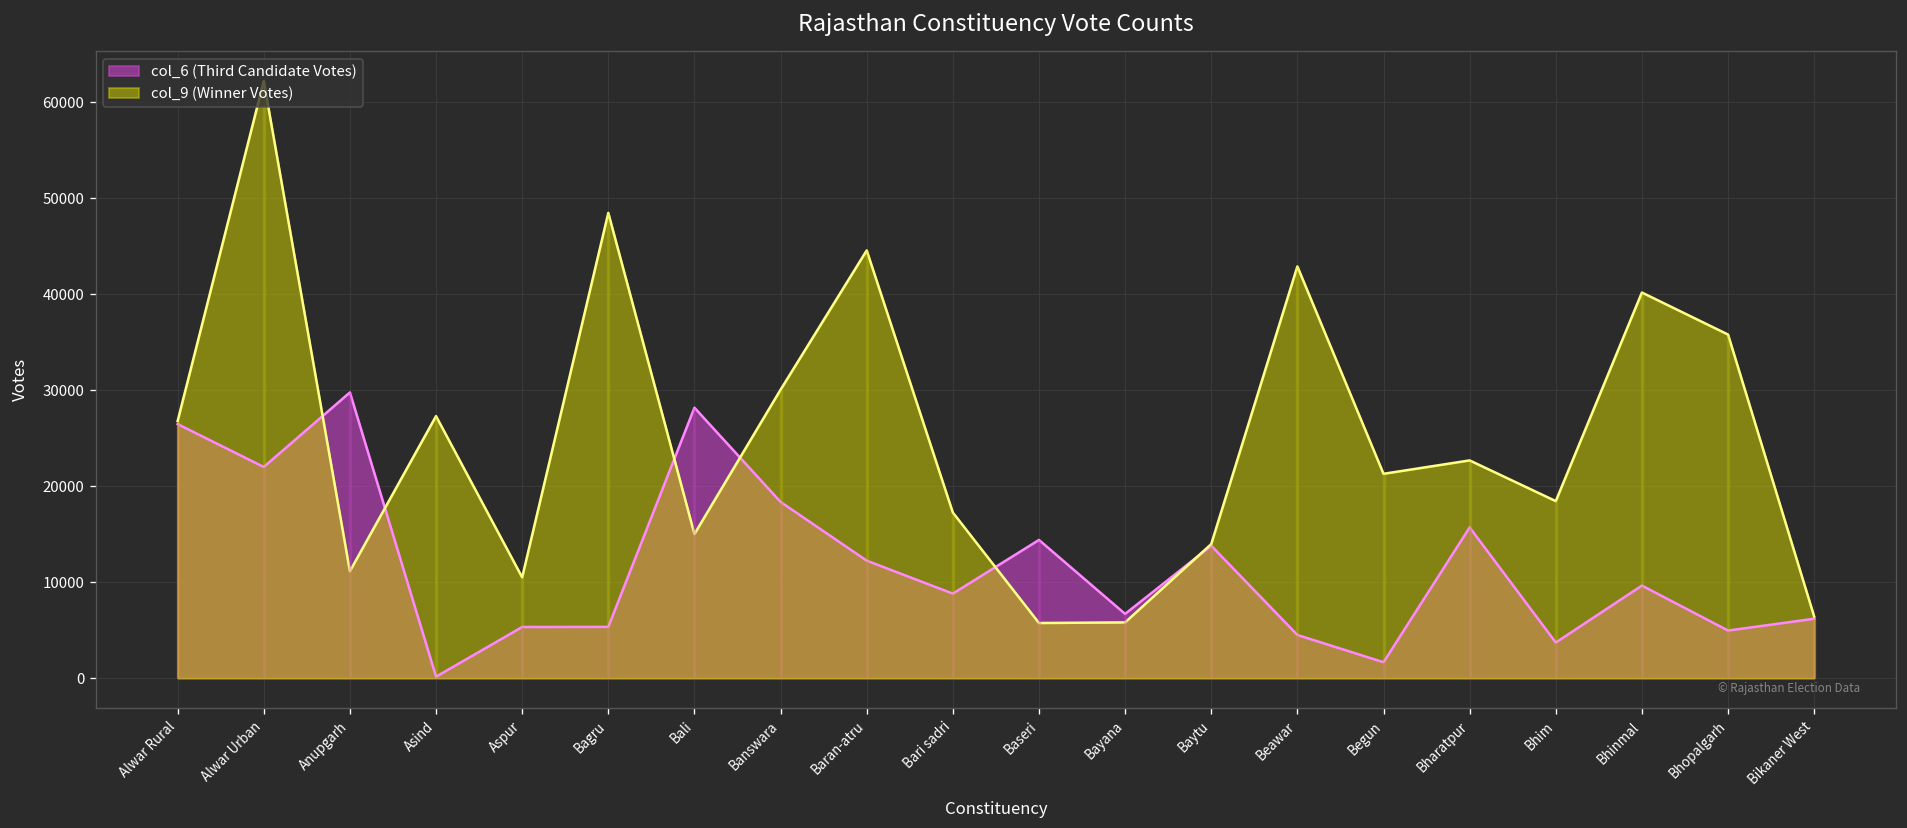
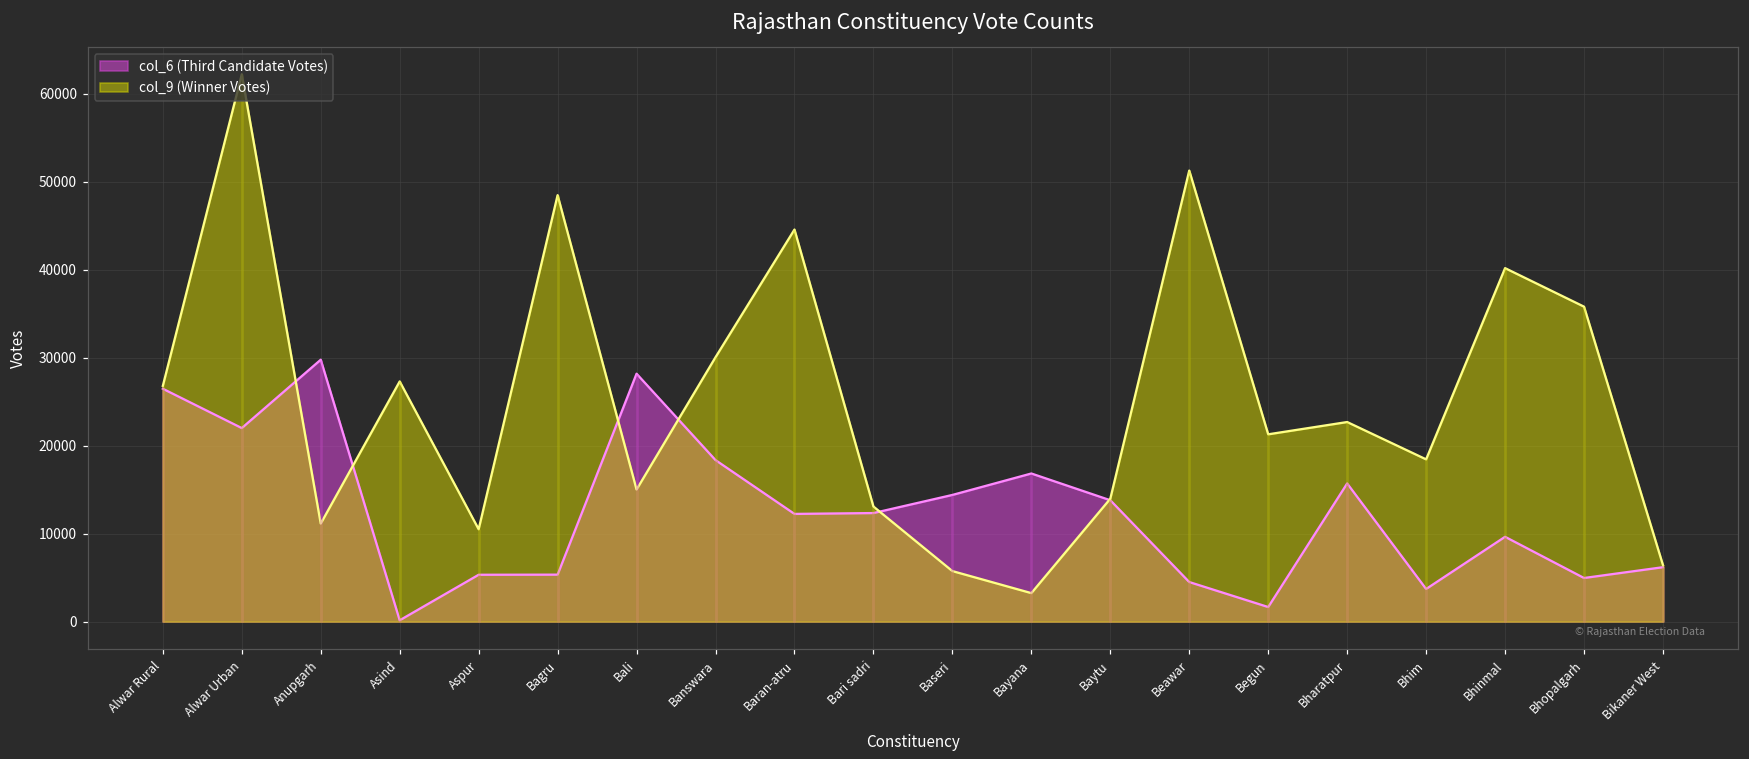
  {
    "col_6 (Third Candidate Votes)": {
      "Alwar Rural": 26000,
      "Alwar Urban": 22000,
      "Anupgarh": 30000,
      "Asind": 0,
      "Aspur": 5000,
      "Bagru": 5000,
      "Bali": 28000,
      "Banswara": 18000,
      "Baran-atru": 12000,
-     "Bari sadri": 9000,
+     "Bari sadri": 12000,
      "Baseri": 14000,
-     "Bayana": 7000,
+     "Bayana": 17000,
      "Beawar": 5000,
      "Begun": 2000,
      "Bharatpur": 16000,
      "Bhim": 4000,
      "Bhinmal": 10000,
      "Bhopalgarh": 5000
    },
    "col_9 (Winner Votes)": {
      "Alwar Rural": 27000,
      "Anupgarh": 11000,
      "Asind": 27000,
      "Aspur": 11000,
      "Bagru": 48000,
      "Bali": 15000,
      "Banswara": 30000,
      "Baran-atru": 45000,
-     "Bari sadri": 17000,
+     "Bari sadri": 13000,
      "Baseri": 6000,
-     "Bayana": 6000,
-     "Beawar": 43000,
+     "Bayana": 3000,
+     "Beawar": 51000,
      "Begun": 21000,
      "Bharatpur": 23000,
      "Bhim": 18000,
      "Bhinmal": 40000,
      "Bhopalgarh": 36000
    }
  }
